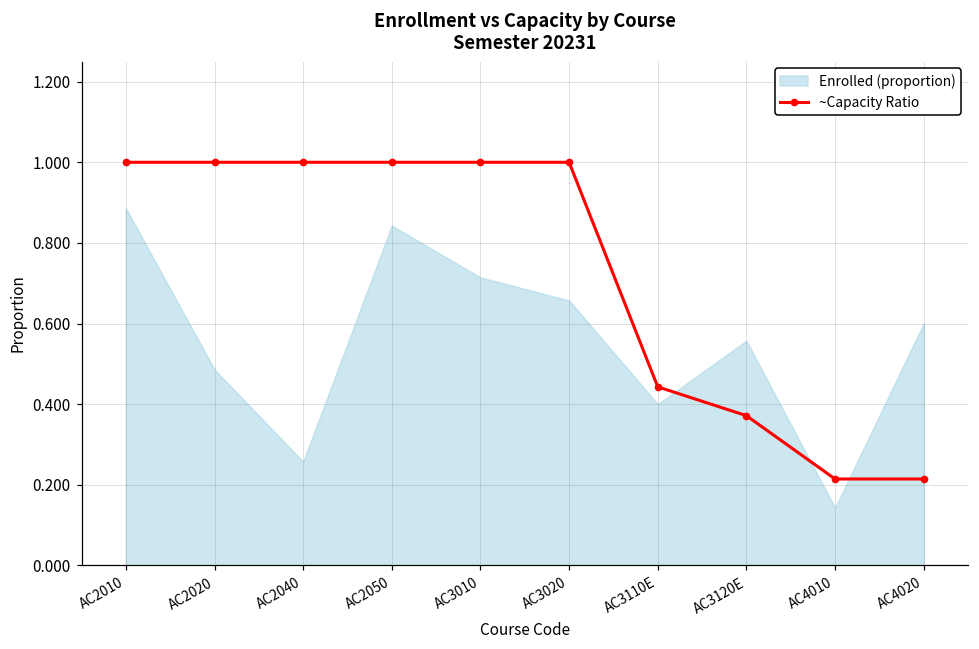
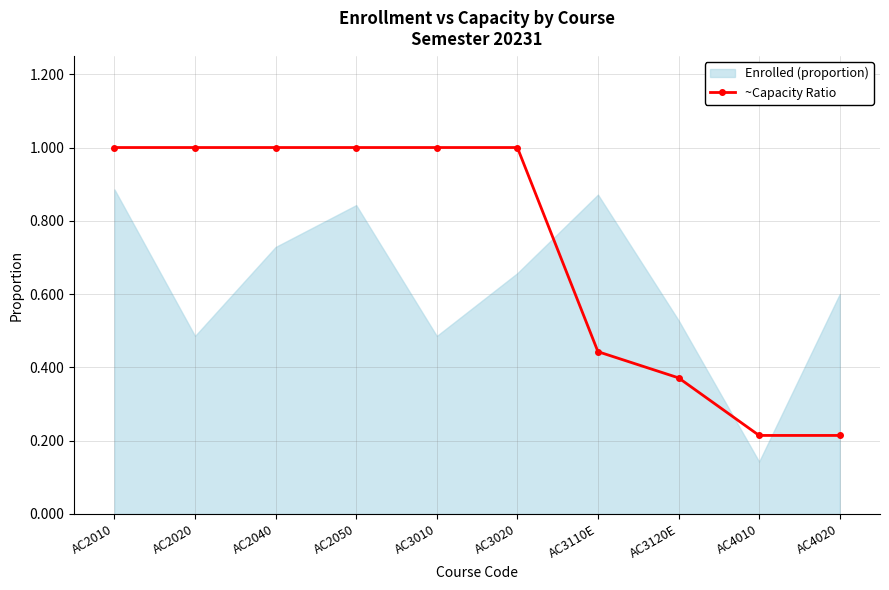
  {
    "~Capacity Ratio": {
      "AC2010": 1.00,
      "AC2020": 1.00,
      "AC2040": 1.00,
      "AC2050": 1.00,
      "AC3010": 1.00,
      "AC3020": 1.00,
      "AC3110E": 0.44,
      "AC3120E": 0.37,
      "AC4010": 0.21,
      "AC4020": 0.21
    },
    "Enrolled (proportion)": {
      "AC2010": 0.89,
      "AC2020": 0.49,
-     "AC2040": 0.26,
+     "AC2040": 0.73,
      "AC2050": 0.84,
-     "AC3010": 0.71,
+     "AC3010": 0.49,
      "AC3020": 0.66,
-     "AC3110E": 0.40,
-     "AC3120E": 0.56,
+     "AC3110E": 0.87,
+     "AC3120E": 0.53,
      "AC4010": 0.14,
      "AC4020": 0.60
    }
  }
